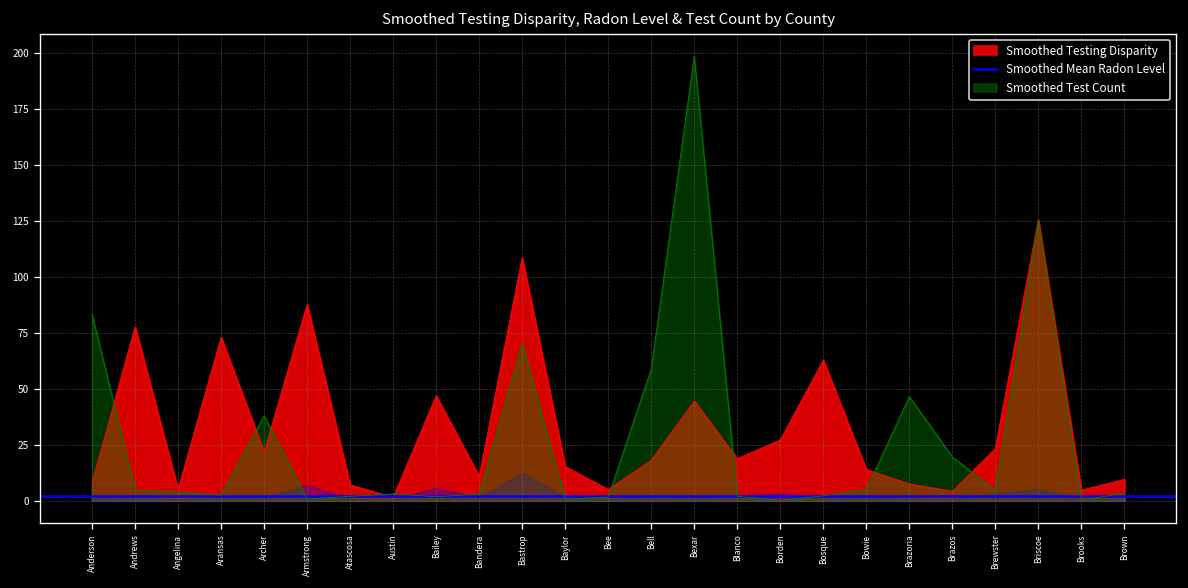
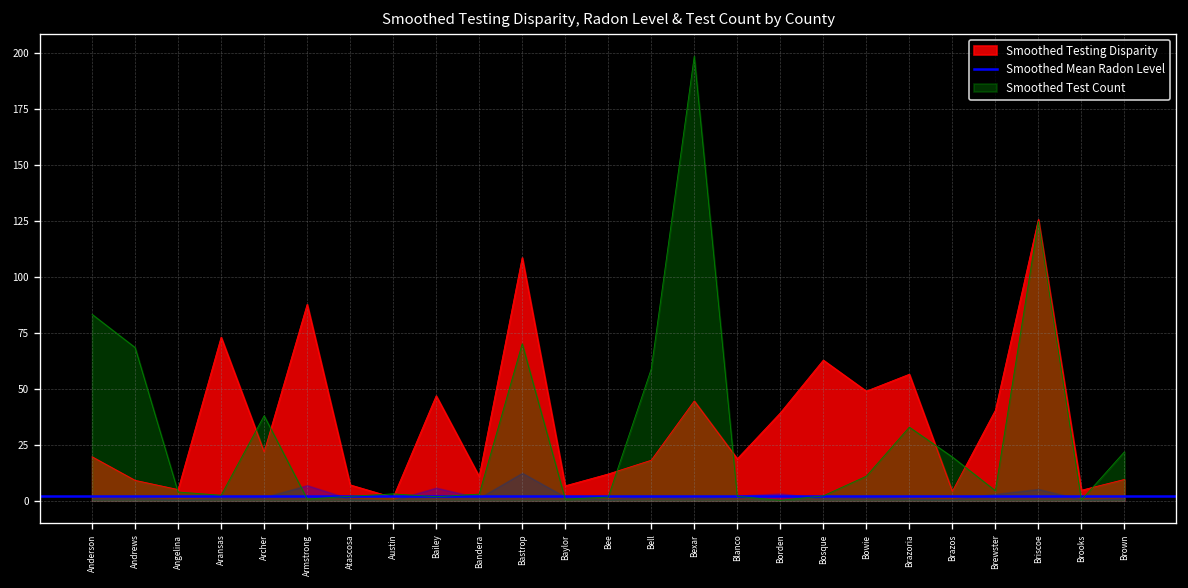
  {
    "Smoothed Testing Disparity": {
-     "Anderson": 8,
-     "Andrews": 78,
+     "Anderson": 20,
+     "Andrews": 9,
      "Aransas": 73,
      "Archer": 22,
      "Armstrong": 88,
      "Atascosa": 7,
      "Bailey": 47,
      "Bandera": 11,
      "Bastrop": 109,
-     "Baylor": 15,
-     "Bee": 5,
+     "Baylor": 7,
+     "Bee": 12,
      "Bell": 18,
      "Bexar": 45,
      "Blanco": 19,
-     "Borden": 27,
+     "Borden": 39,
      "Bosque": 63,
-     "Bowie": 14,
-     "Brazoria": 8,
+     "Bowie": 49,
+     "Brazoria": 56,
      "Brazos": 4,
-     "Brewster": 23,
+     "Brewster": 40,
      "Brooks": 5,
      "Brown": 9
    },
    "Smoothed Test Count": {
      "Anderson": 83,
-     "Andrews": 5,
+     "Andrews": 68,
      "Archer": 38,
      "Armstrong": 1,
      "Austin": 3,
      "Bailey": 2,
      "Bandera": 3,
      "Bastrop": 70,
      "Bell": 59,
      "Bexar": 199,
      "Borden": 0,
-     "Bowie": 5,
-     "Brazoria": 46,
+     "Bowie": 11,
+     "Brazoria": 33,
      "Brazos": 20,
      "Brewster": 4,
-     "Brown": 3
+     "Brown": 22
    }
  }
